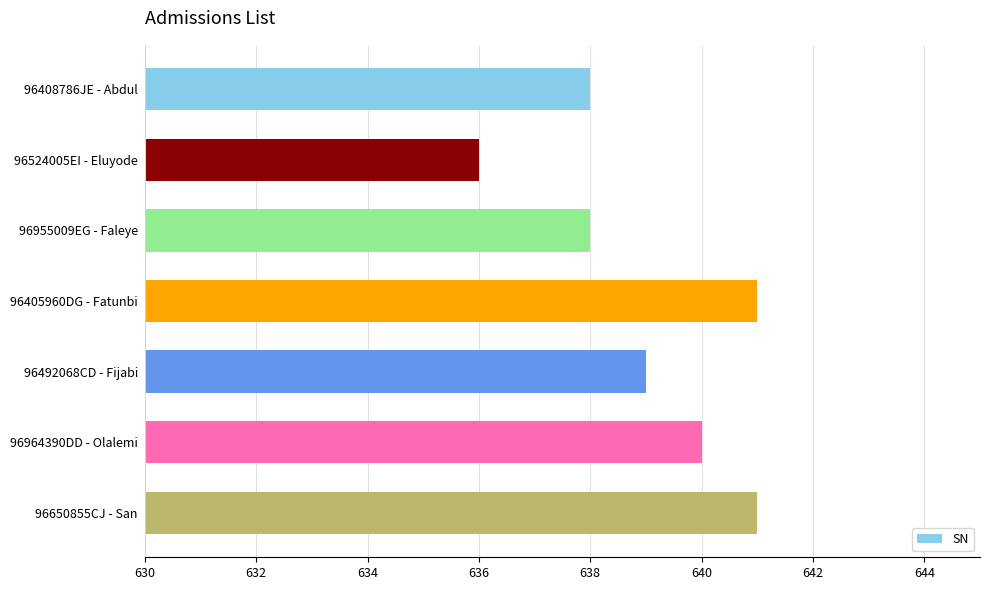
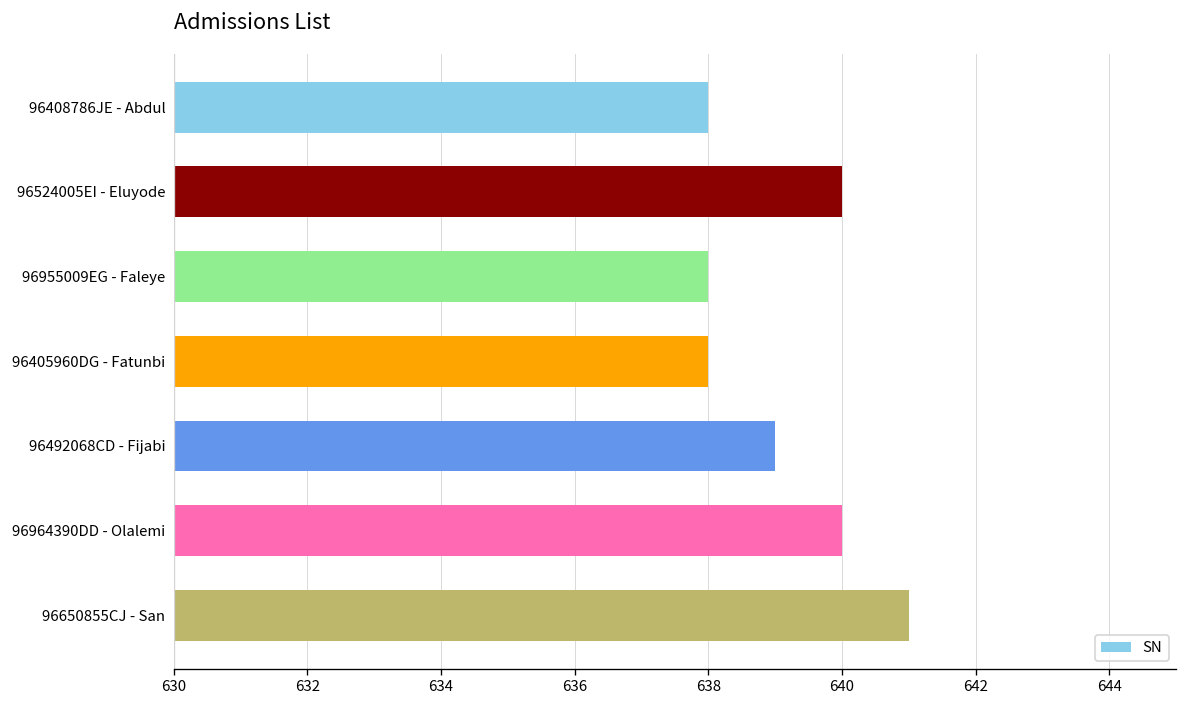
  {
    "96408786JE - Abdul": 638,
-   "96524005EI - Eluyode": 636,
+   "96524005EI - Eluyode": 640,
    "96955009EG - Faleye": 638,
-   "96405960DG - Fatunbi": 641,
+   "96405960DG - Fatunbi": 638,
    "96492068CD - Fijabi": 639,
    "96964390DD - Olalemi": 640,
    "96650855CJ - San": 641
  }
